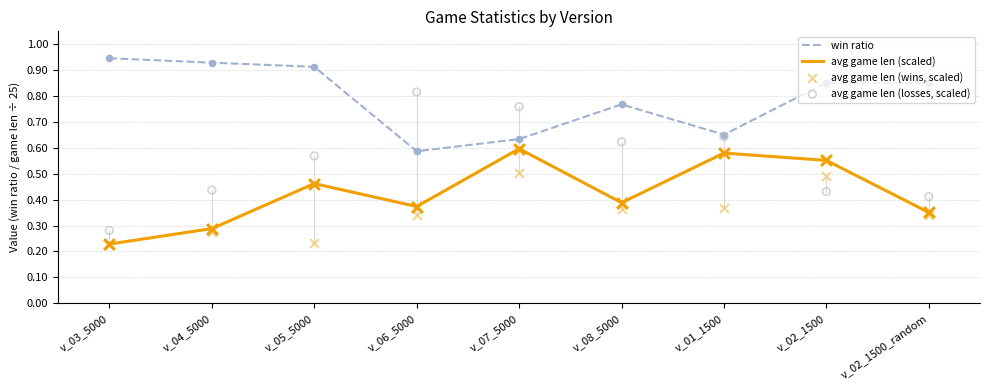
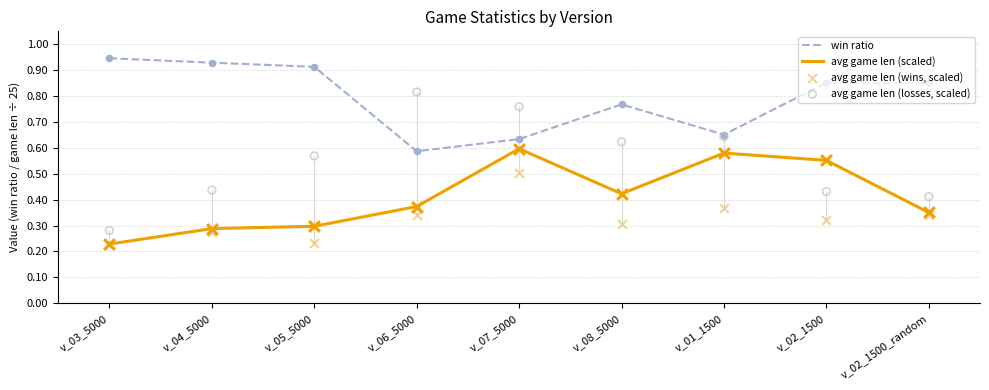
  {
    "avg game len (scaled)": {
      "v_04_5000": 0.29,
-     "v_05_5000": 0.46,
+     "v_05_5000": 0.30,
      "v_06_5000": 0.37,
      "v_07_5000": 0.60,
-     "v_08_5000": 0.39,
+     "v_08_5000": 0.42,
      "v_01_1500": 0.58,
      "v_02_1500": 0.55,
      "v_02_1500_random": 0.35
    },
    "avg game len (wins, scaled)": {
-     "v_08_5000": 0.36,
-     "v_02_1500": 0.49
+     "v_08_5000": 0.31,
+     "v_02_1500": 0.32
    }
  }
